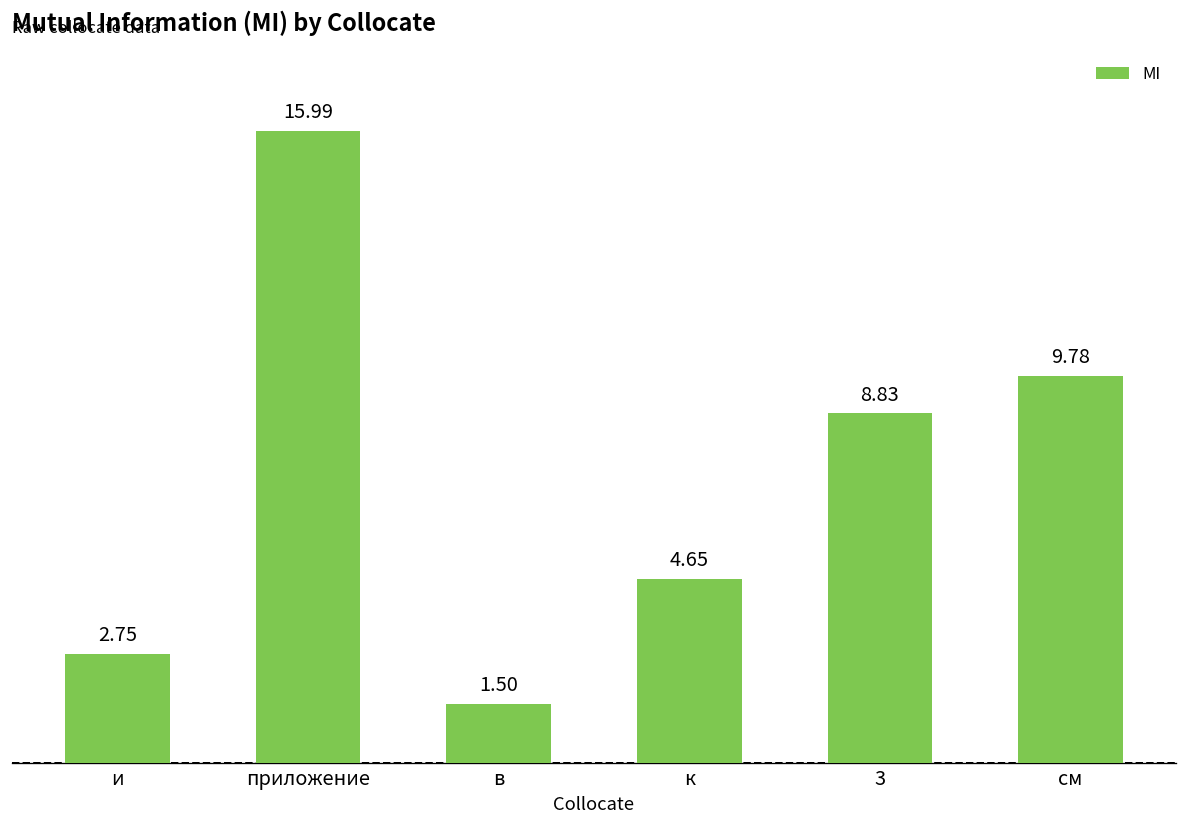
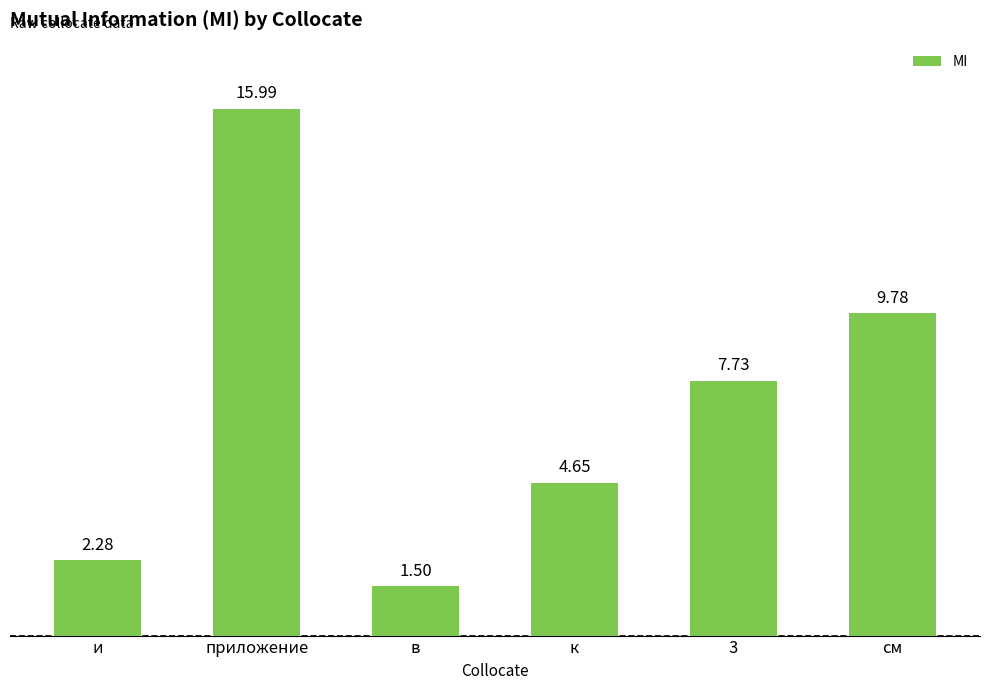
  {
-   "и": 2.75,
+   "и": 2.28,
    "приложение": 15.99,
    "в": 1.50,
    "к": 4.65,
-   "3": 8.83,
+   "3": 7.73,
    "см": 9.78
  }
